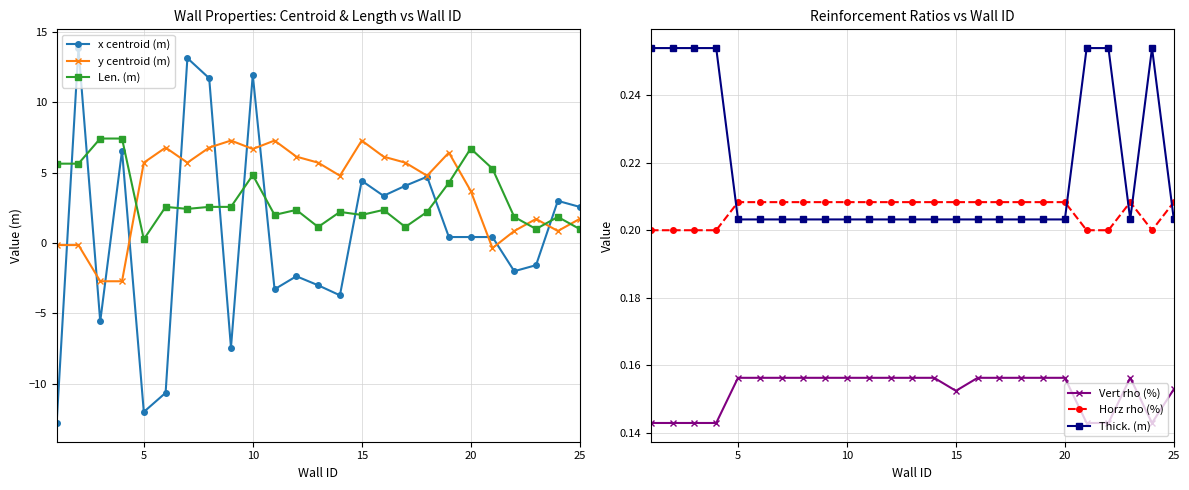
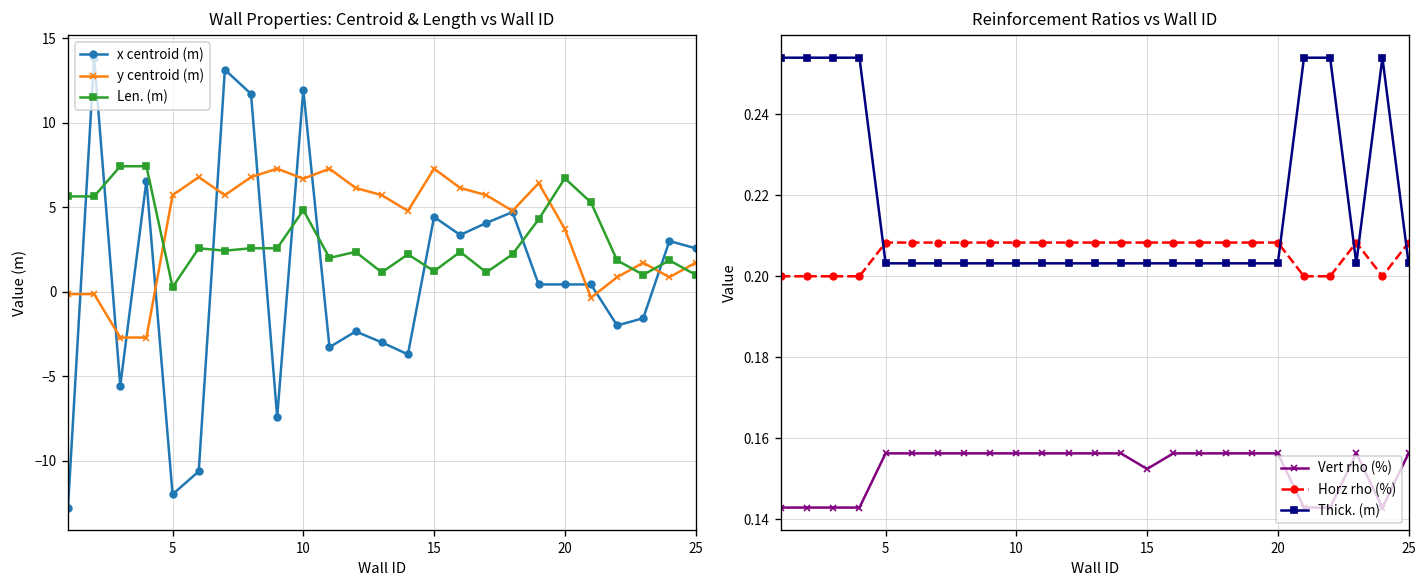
  {
    "Wall Properties: Centroid & Length vs Wall ID": {
      "x centroid (m)": {
        "5": -12.0,
        "10": 11.9,
        "15": 4.4,
        "20": 0.4,
        "25": 2.6
      },
      "y centroid (m)": {
        "5": 5.7,
        "10": 6.7,
        "15": 7.3,
        "20": 3.7,
        "25": 1.7
      },
      "Len. (m)": {
        "5": 0.3,
        "10": 4.8,
-       "15": 2.0,
+       "15": 1.2,
        "20": 6.7,
        "25": 1.0
      }
    },
    "Reinforcement Ratios vs Wall ID": {
      "Vert rho (%)": {
        "5": 0.156,
        "10": 0.156,
        "15": 0.152,
        "20": 0.156,
-       "25": 0.153
+       "25": 0.156
      },
      "Horz rho (%)": {
        "5": 0.208,
        "10": 0.208,
        "15": 0.208,
        "20": 0.208,
        "25": 0.208
      },
      "Thick. (m)": {
        "5": 0.203,
        "10": 0.203,
        "15": 0.203,
        "20": 0.203,
        "25": 0.203
      }
    }
  }
